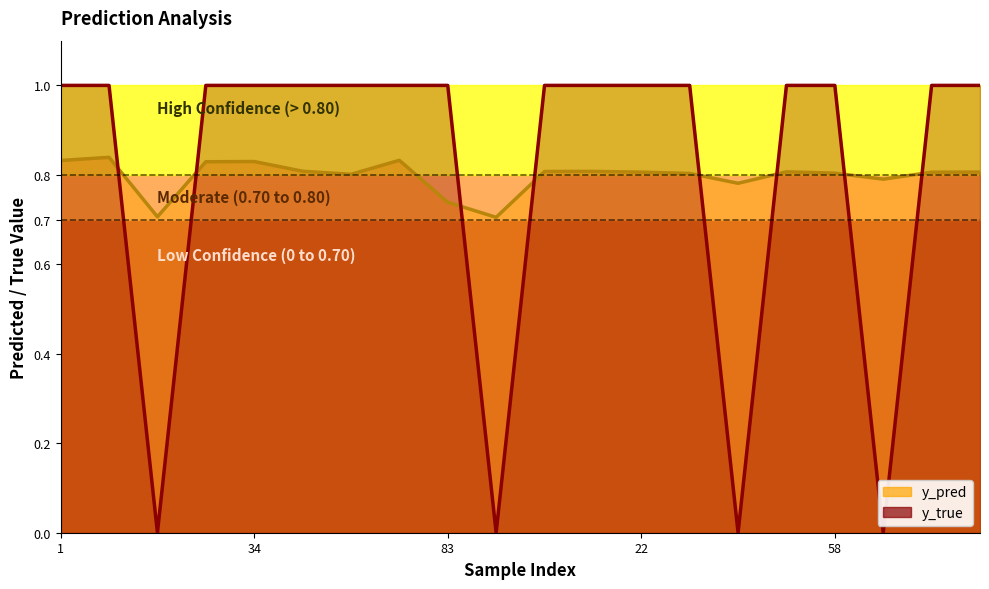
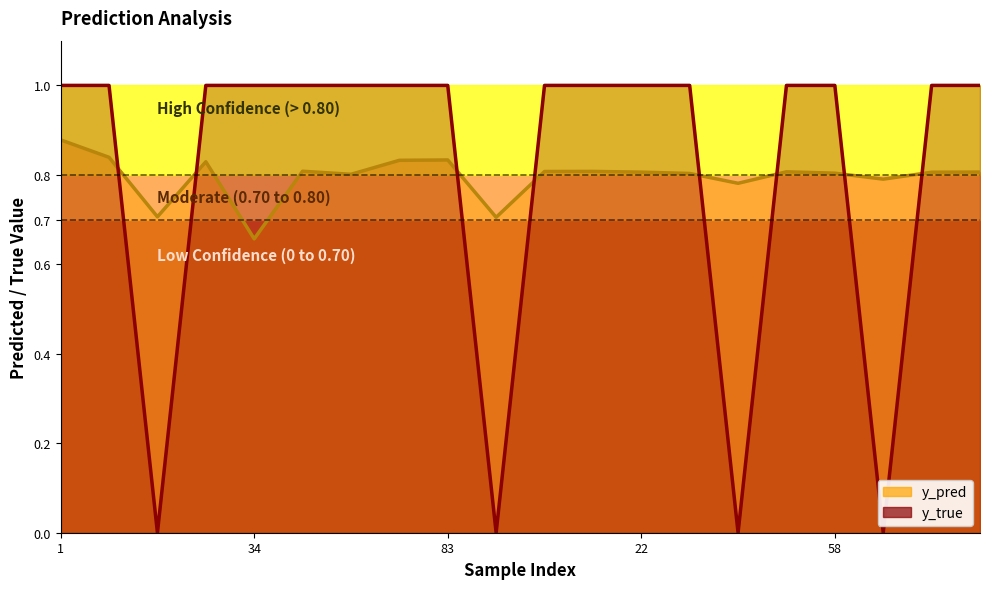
  {
    "y_pred": {
-     "1": 0.83,
-     "34": 0.83,
-     "83": 0.74,
+     "1": 0.88,
+     "34": 0.66,
+     "83": 0.83,
      "22": 0.81
    }
  }
